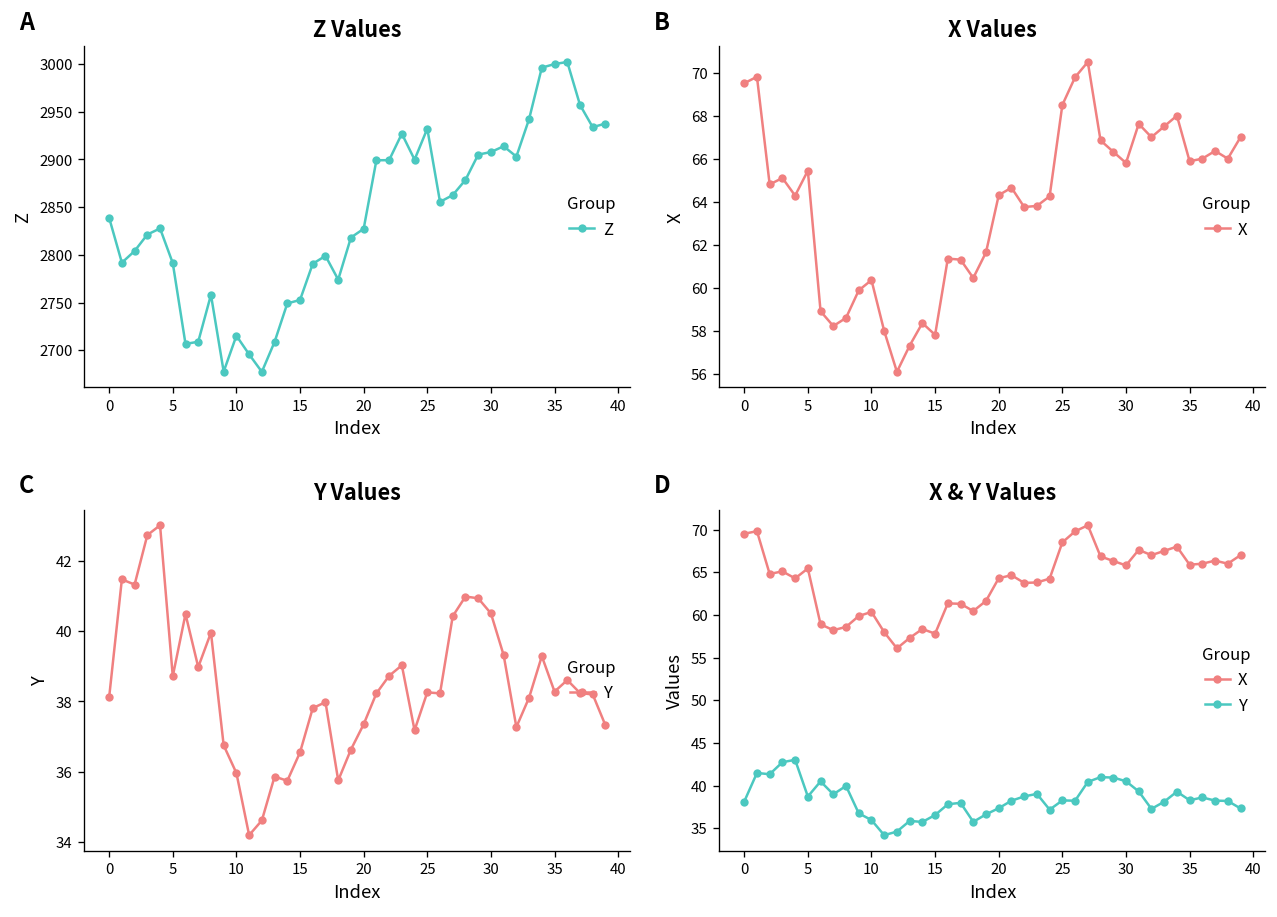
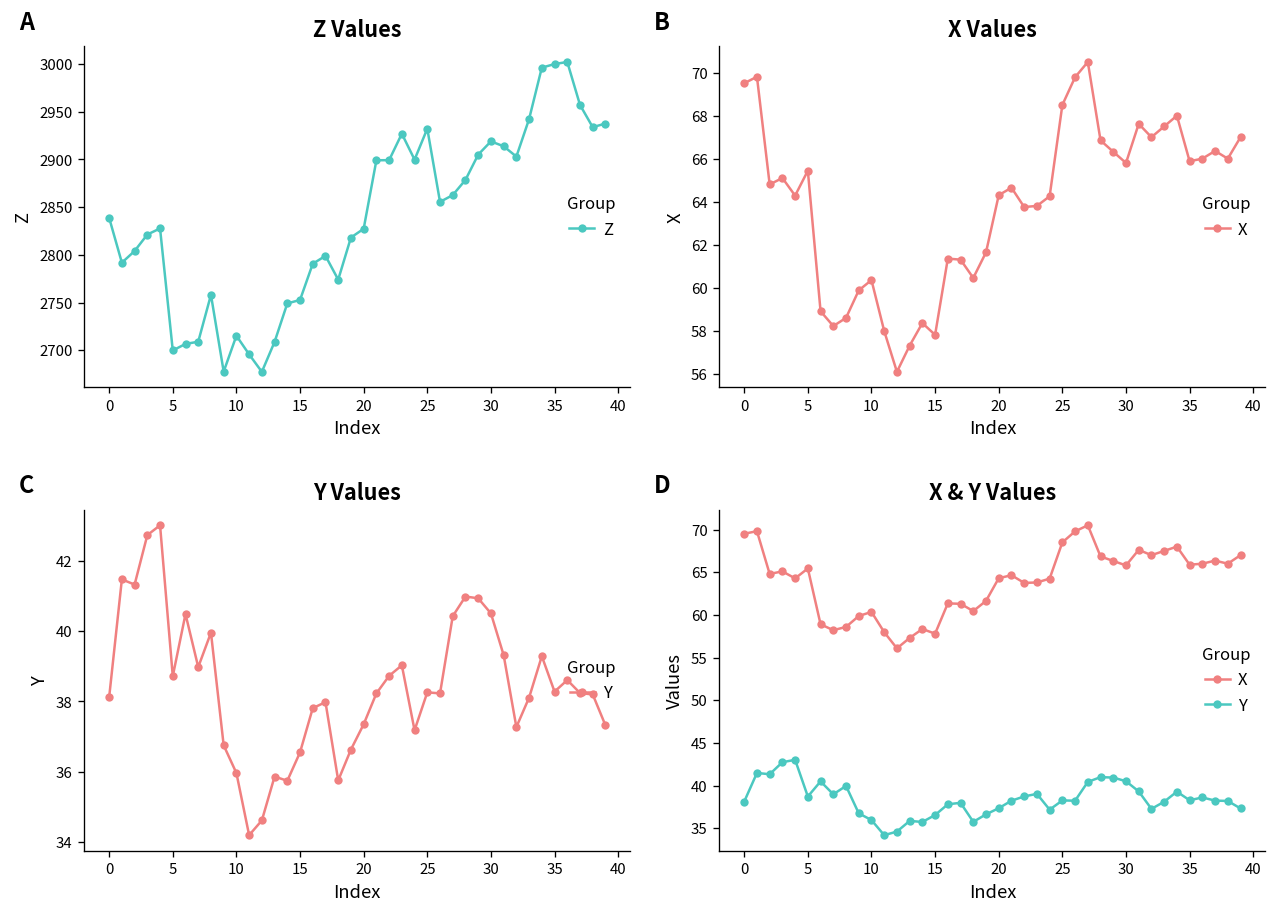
  {
    "Z Values": {
      "0": 2840,
-     "5": 2790,
+     "5": 2700,
      "10": 2720,
      "15": 2750,
      "20": 2830,
      "25": 2930,
-     "30": 2910,
+     "30": 2920,
      "35": 3000
    },
    "X Values": {
      "0": 69.5,
      "5": 65.4,
      "10": 60.4,
      "15": 57.8,
      "20": 64.3,
      "25": 68.5,
      "30": 65.8,
      "35": 65.9
    },
    "Y Values": {
      "0": 38.1,
      "5": 38.7,
      "10": 36.0,
      "15": 36.6,
      "20": 37.4,
      "25": 38.3,
      "30": 40.5,
      "35": 38.3
    },
    "X & Y Values": {
      "X": {
        "0": 70,
        "5": 65,
        "10": 60,
        "15": 58,
        "20": 64,
        "25": 69,
        "30": 66,
        "35": 66
      },
      "Y": {
        "0": 38,
        "5": 39,
        "10": 36,
        "15": 37,
        "20": 37,
        "25": 38,
        "30": 41,
        "35": 38
      }
    }
  }
